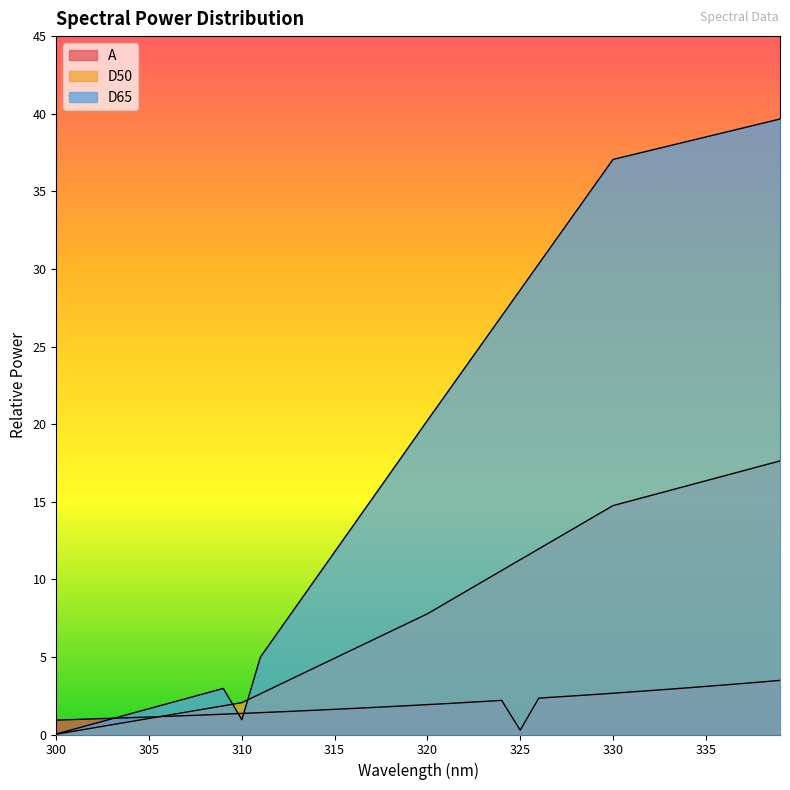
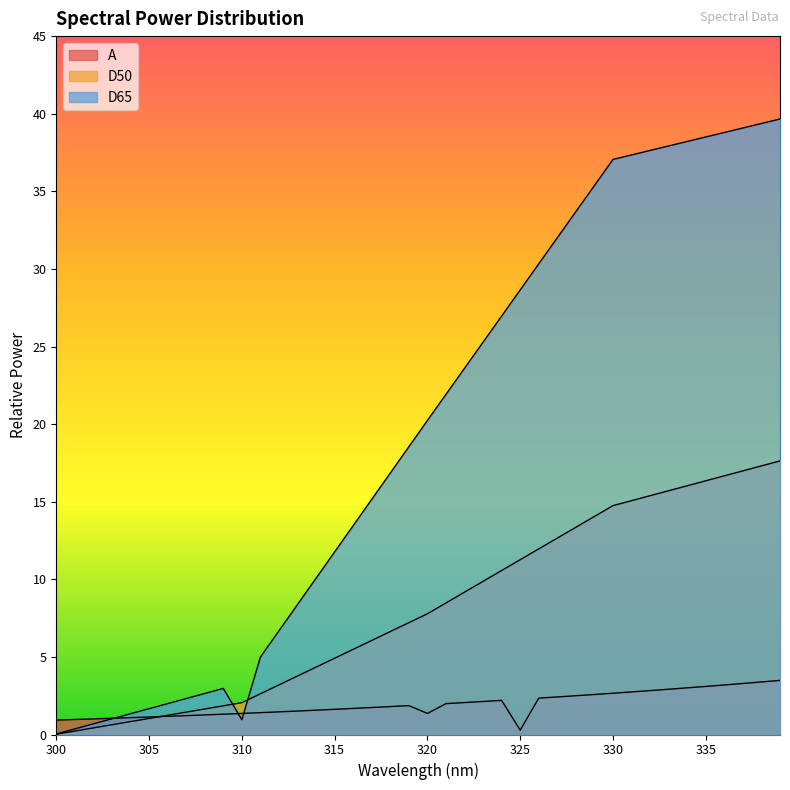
  {
    "A": {
      "300": 0.9,
      "310": 1.4,
      "315": 1.6,
-     "320": 1.9,
+     "320": 1.4,
      "325": 0.3,
      "330": 2.7,
      "335": 3.1
    },
    "D50": {
      "310": 2.1,
      "315": 4.9,
      "320": 7.8,
      "325": 11.3,
      "330": 14.7,
      "335": 16.3
    },
    "D65": {
      "305": 1.7,
      "310": 1.0,
      "315": 11.8,
      "320": 20.2,
      "325": 28.6,
      "330": 37.1,
      "335": 38.5
    }
  }
